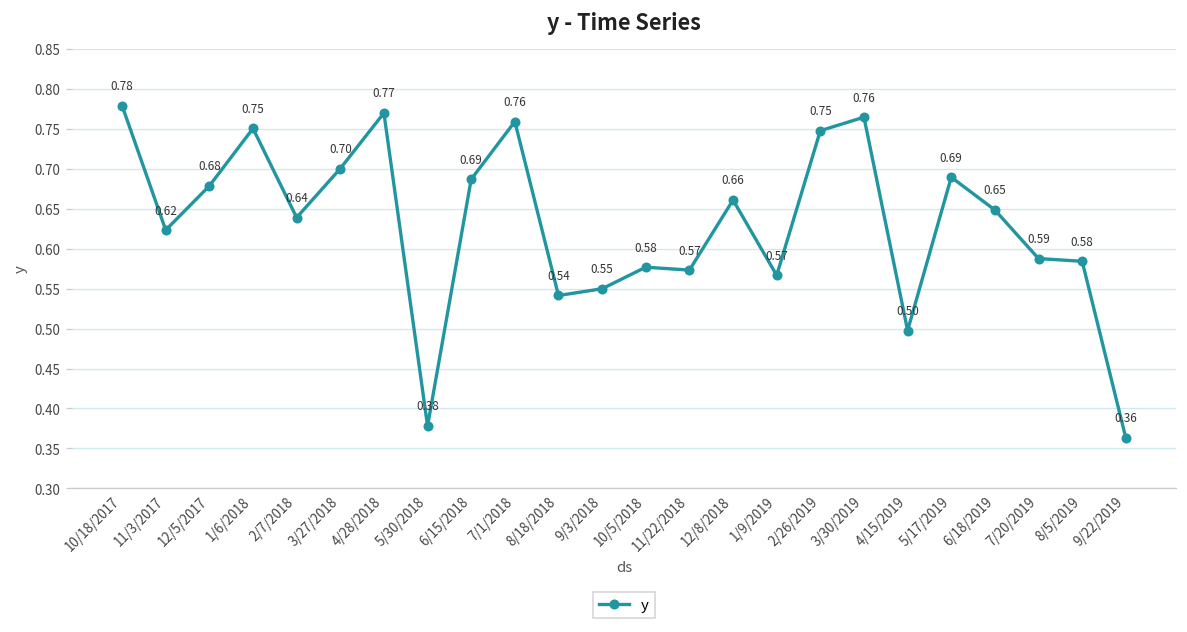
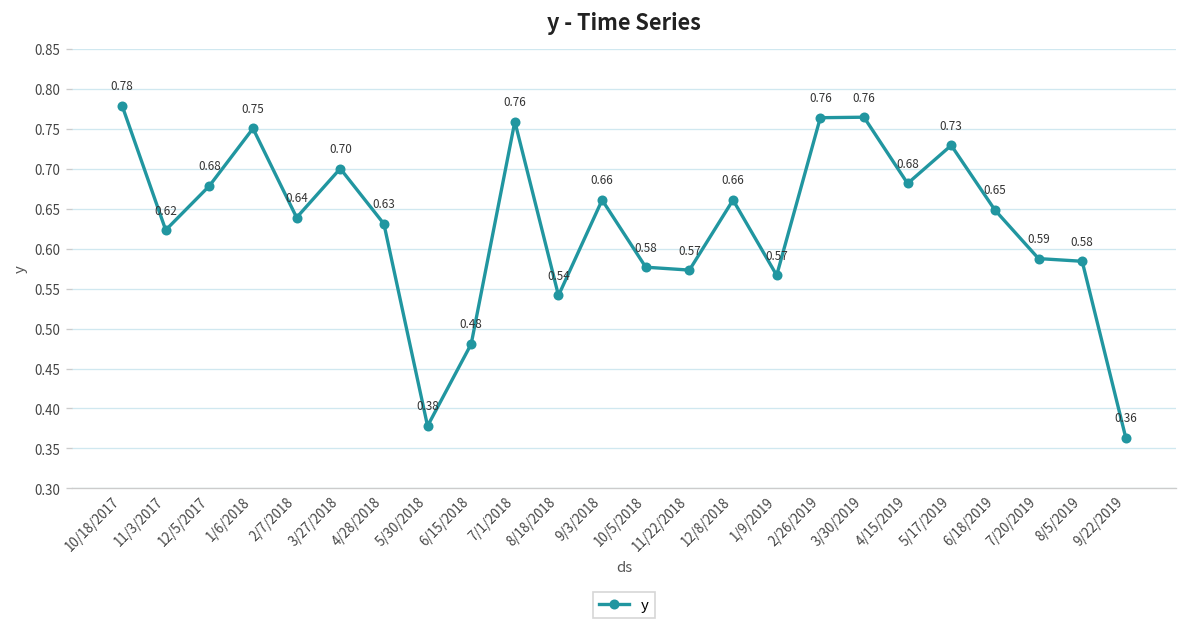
  {
    "10/18/2017": 0.78,
    "11/3/2017": 0.62,
    "12/5/2017": 0.68,
    "1/6/2018": 0.75,
    "2/7/2018": 0.64,
    "3/27/2018": 0.70,
-   "4/28/2018": 0.77,
+   "4/28/2018": 0.63,
    "5/30/2018": 0.38,
-   "6/15/2018": 0.69,
+   "6/15/2018": 0.48,
    "7/1/2018": 0.76,
    "8/18/2018": 0.54,
-   "9/3/2018": 0.55,
+   "9/3/2018": 0.66,
    "10/5/2018": 0.58,
    "11/22/2018": 0.57,
    "12/8/2018": 0.66,
    "1/9/2019": 0.57,
-   "2/26/2019": 0.75,
+   "2/26/2019": 0.76,
    "3/30/2019": 0.76,
-   "4/15/2019": 0.50,
-   "5/17/2019": 0.69,
+   "4/15/2019": 0.68,
+   "5/17/2019": 0.73,
    "6/18/2019": 0.65,
    "7/20/2019": 0.59,
    "8/5/2019": 0.58,
    "9/22/2019": 0.36
  }
